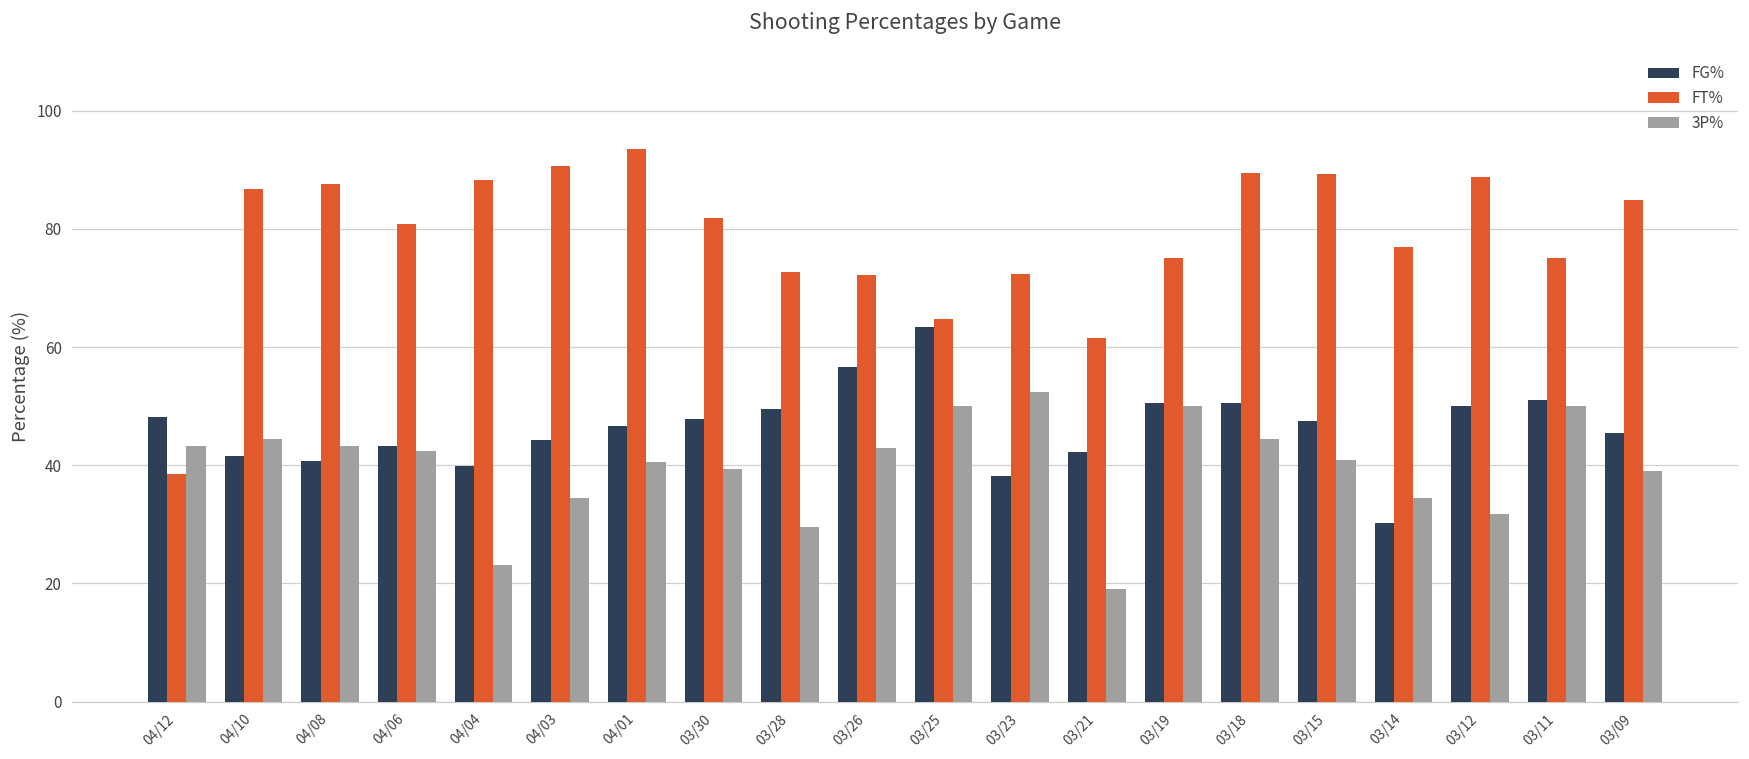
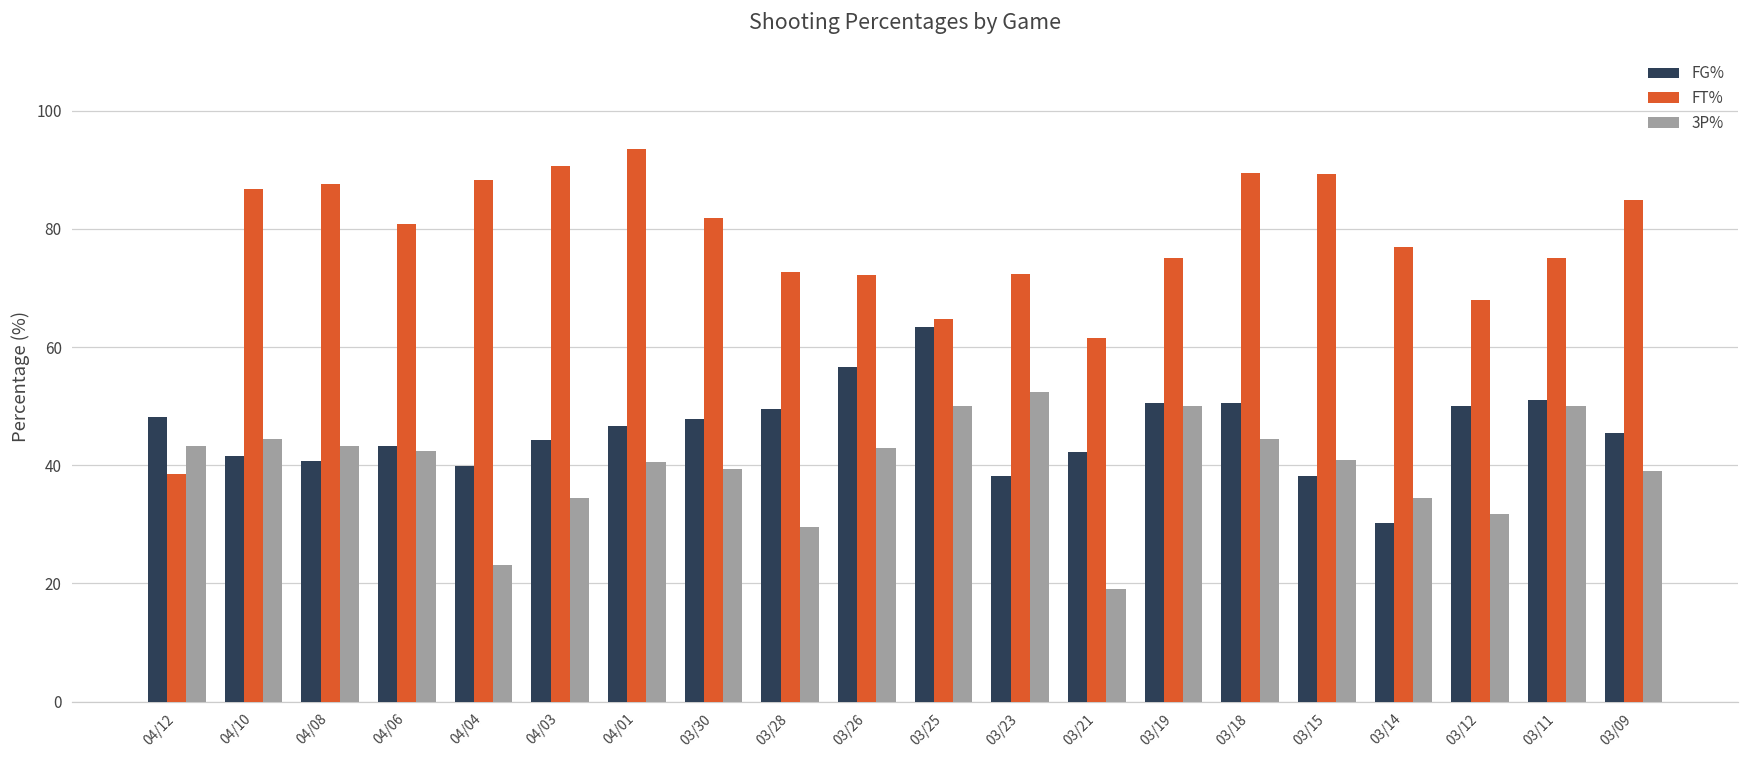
  {
    "FG%": {
      "04/12": 48,
      "04/10": 42,
      "04/08": 41,
      "04/06": 43,
      "04/04": 40,
      "04/03": 44,
      "04/01": 47,
      "03/30": 48,
      "03/28": 50,
      "03/26": 57,
      "03/25": 63,
      "03/23": 38,
      "03/21": 42,
      "03/19": 51,
      "03/18": 51,
-     "03/15": 48,
+     "03/15": 38,
      "03/14": 30,
      "03/12": 50,
      "03/11": 51,
      "03/09": 46
    },
    "FT%": {
      "04/12": 39,
      "04/10": 87,
      "04/08": 88,
      "04/06": 81,
      "04/04": 88,
      "04/03": 91,
      "04/01": 94,
      "03/30": 82,
      "03/28": 73,
      "03/26": 72,
      "03/25": 65,
      "03/23": 72,
      "03/21": 62,
      "03/19": 75,
      "03/18": 90,
      "03/15": 89,
      "03/14": 77,
-     "03/12": 89,
+     "03/12": 68,
      "03/11": 75,
      "03/09": 85
    },
    "3P%": {
      "04/12": 43,
      "04/10": 44,
      "04/08": 43,
      "04/06": 42,
      "04/04": 23,
      "04/03": 34,
      "04/01": 41,
      "03/30": 39,
      "03/28": 30,
      "03/26": 43,
      "03/25": 50,
      "03/23": 52,
      "03/21": 19,
      "03/19": 50,
      "03/18": 44,
      "03/15": 41,
      "03/14": 34,
      "03/12": 32,
      "03/11": 50,
      "03/09": 39
    }
  }
